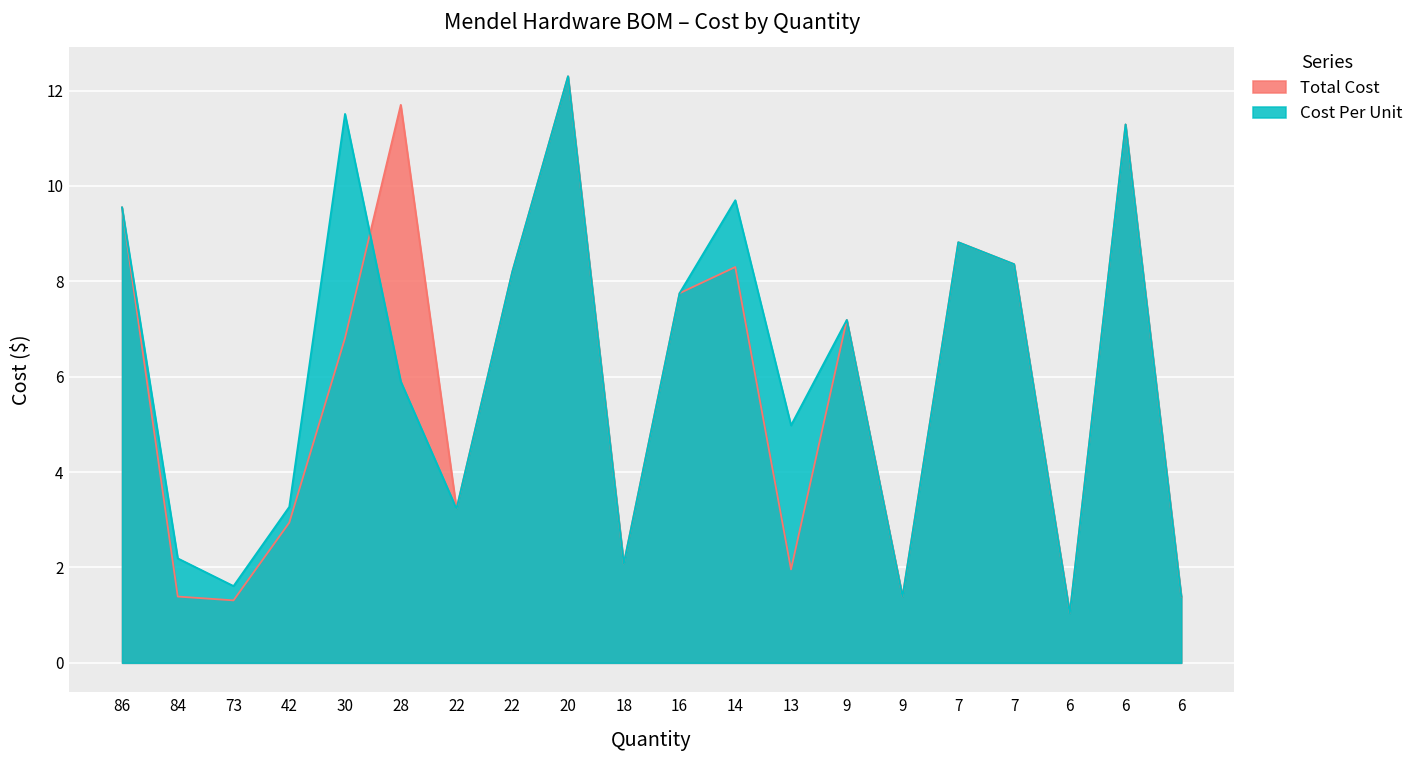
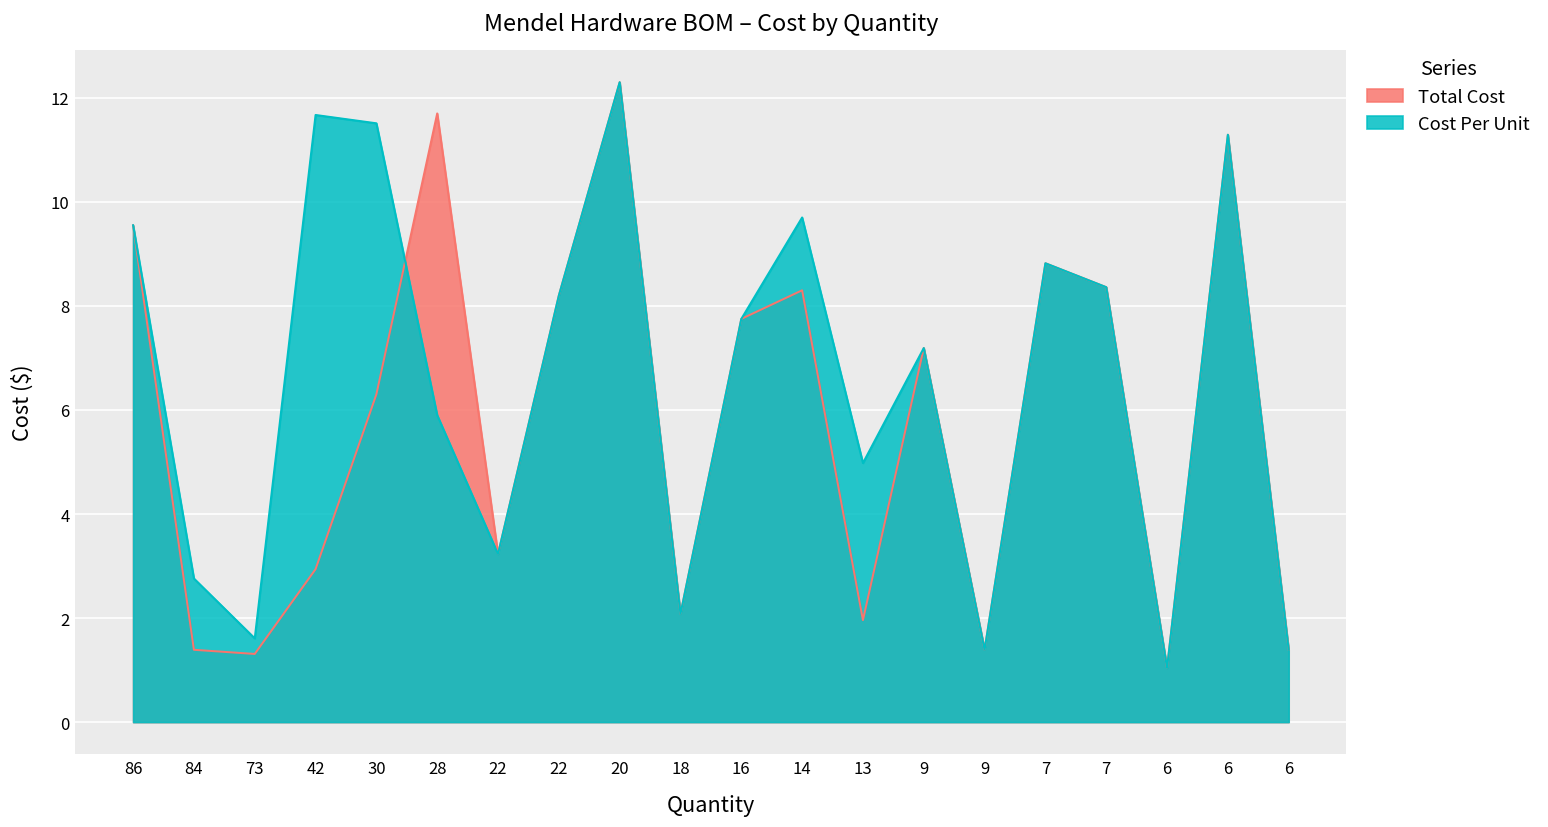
  {
    "Total Cost": {
      "84": 1.4,
      "73": 1.3,
      "42": 2.9,
-     "30": 6.8,
+     "30": 6.3,
      "28": 11.7,
      "14": 8.3,
      "13": 2.0
    },
    "Cost Per Unit": {
-     "84": 2.2,
+     "84": 2.8,
      "73": 1.6,
-     "42": 3.3,
+     "42": 11.7,
      "30": 11.5,
      "28": 5.9,
      "14": 9.7,
      "13": 5.0
    }
  }
